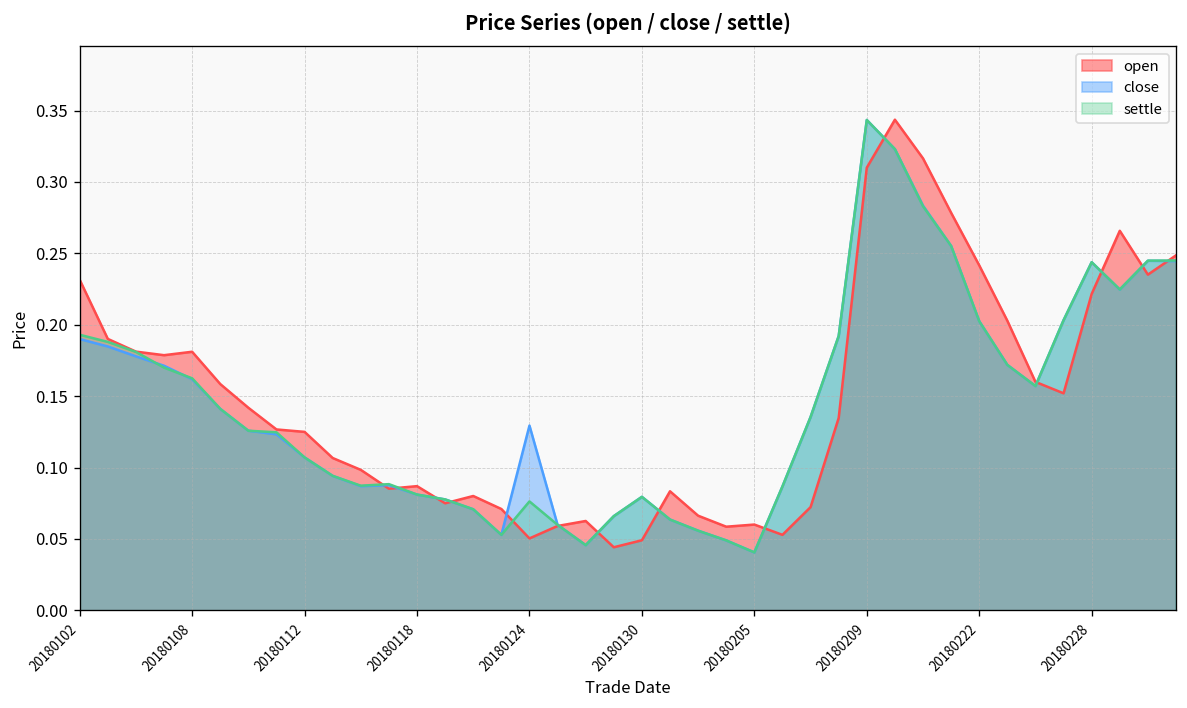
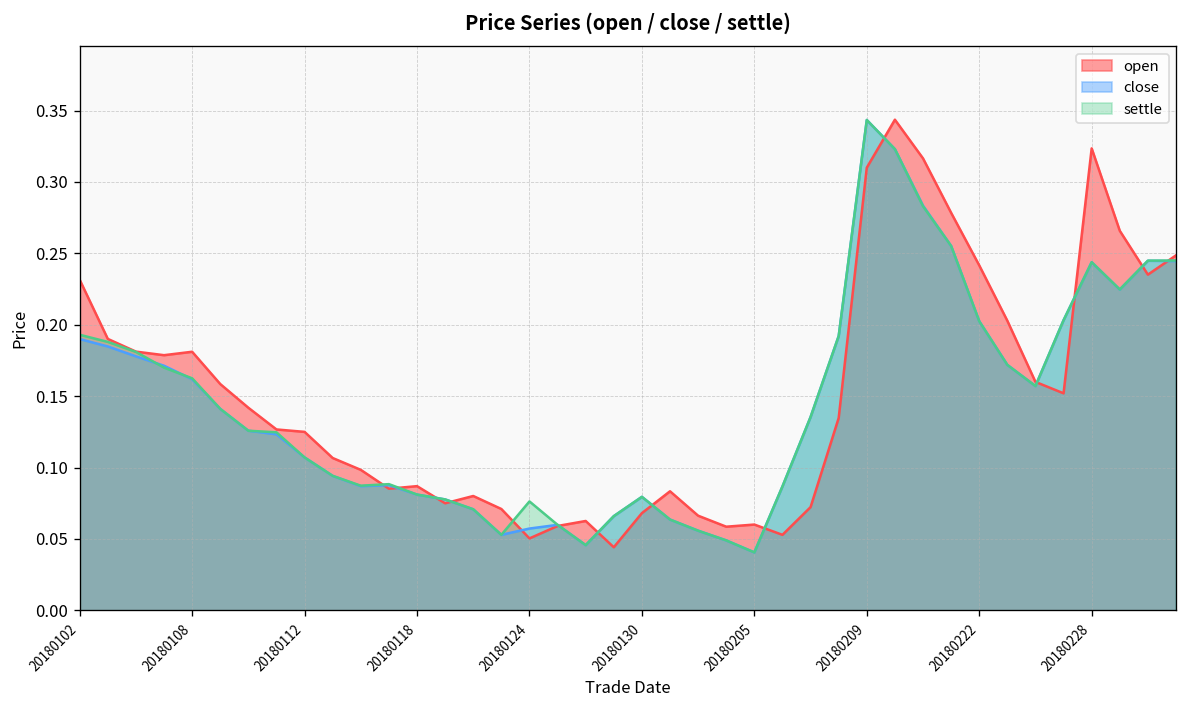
  {
    "open": {
      "20180102": 0.232,
      "20180108": 0.181,
      "20180112": 0.125,
      "20180118": 0.087,
      "20180124": 0.050,
-     "20180130": 0.049,
+     "20180130": 0.068,
      "20180205": 0.060,
      "20180209": 0.310,
      "20180222": 0.242,
-     "20180228": 0.222
+     "20180228": 0.324
    },
    "close": {
      "20180102": 0.190,
-     "20180124": 0.129
+     "20180124": 0.057
    },
    "settle": {
      "20180102": 0.193,
      "20180124": 0.076
    }
  }
